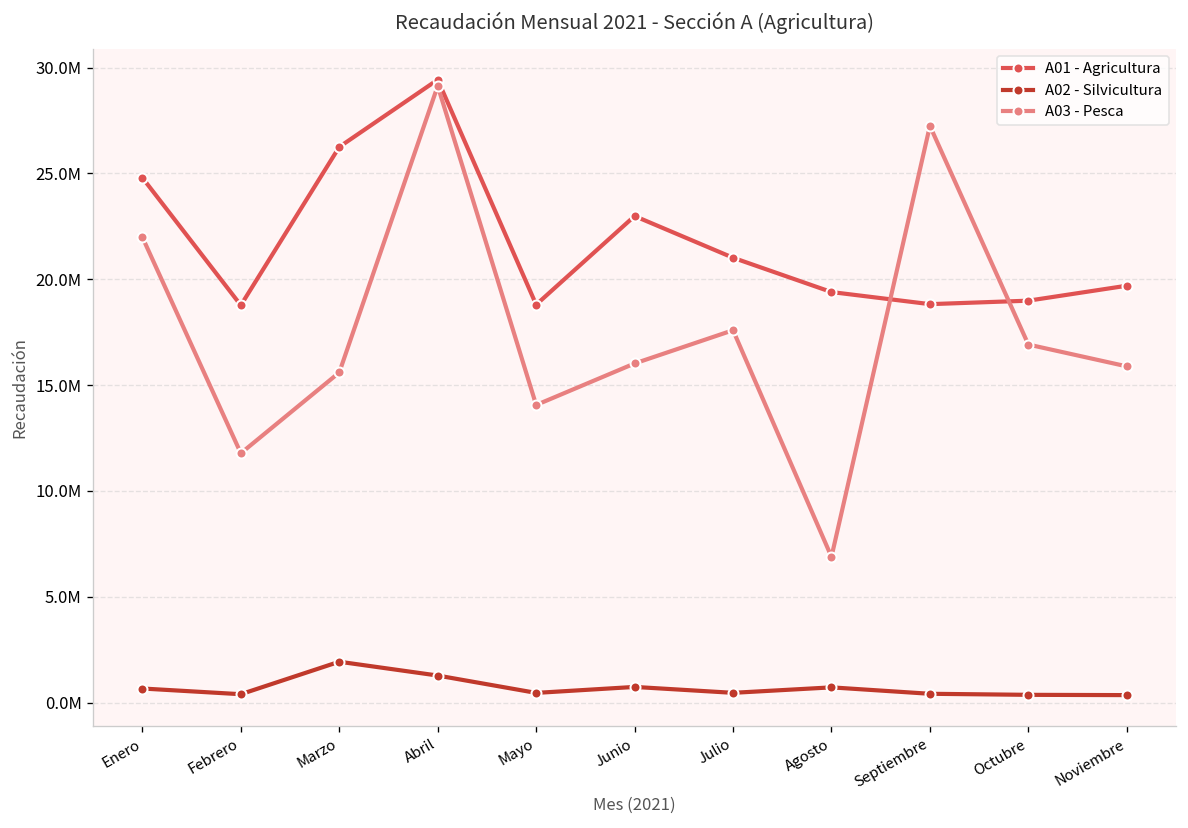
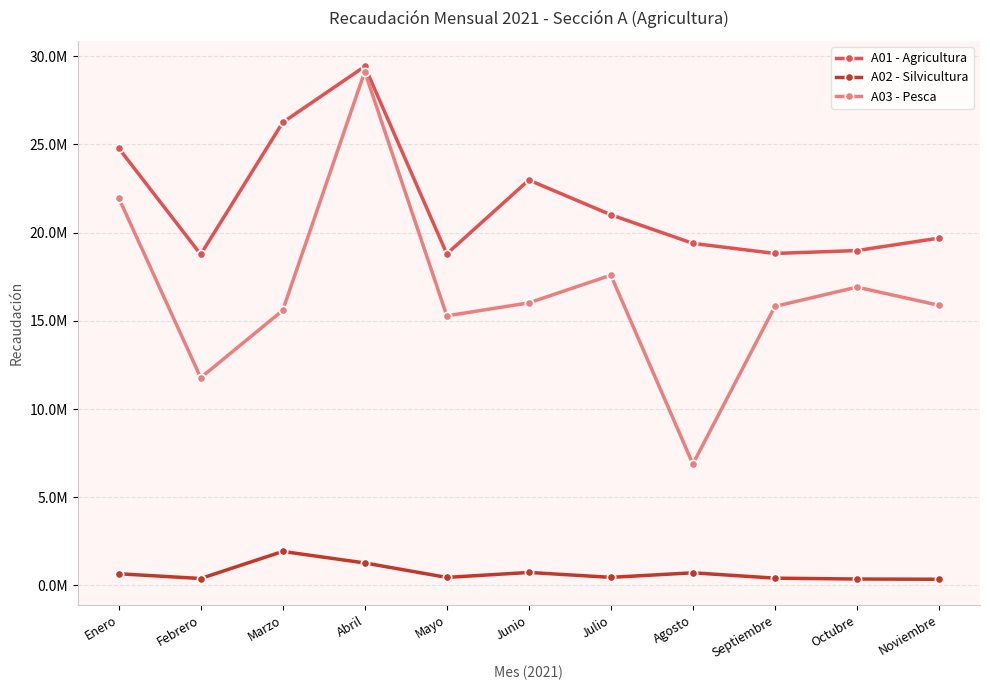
  {
    "A03 - Pesca": {
      "Enero": 22000000,
      "Febrero": 11800000,
      "Marzo": 15600000,
      "Abril": 29100000,
-     "Mayo": 14100000,
+     "Mayo": 15300000,
      "Junio": 16000000,
      "Julio": 17600000,
      "Agosto": 6900000,
-     "Septiembre": 27200000,
+     "Septiembre": 15800000,
      "Octubre": 16900000,
      "Noviembre": 15900000
    }
  }
